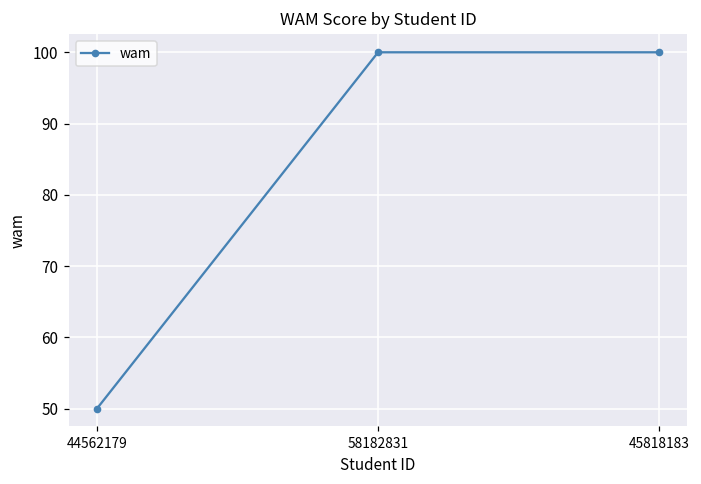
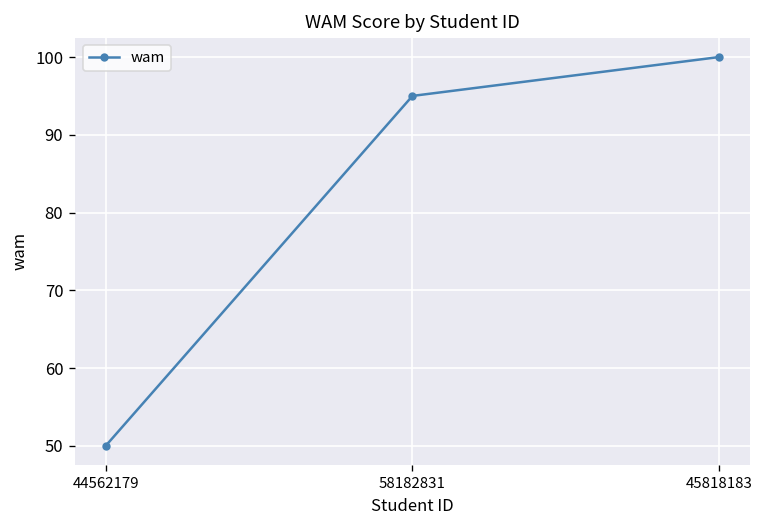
  {
    "44562179": 50,
-   "58182831": 100,
+   "58182831": 95,
    "45818183": 100
  }
